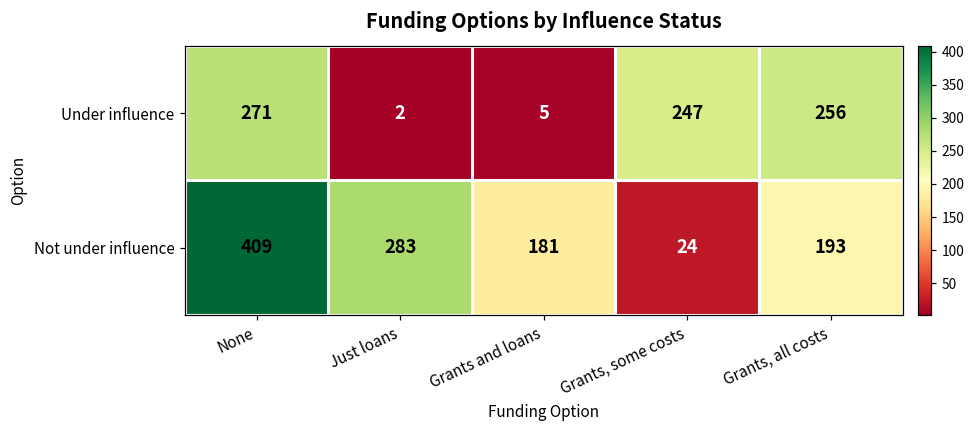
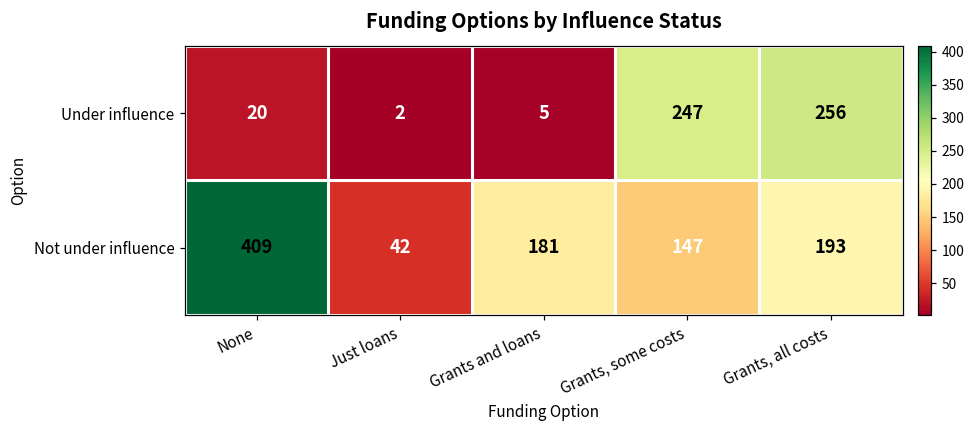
  {
    "Under influence": {
-     "None": 271,
+     "None": 20,
      "Just loans": 2,
      "Grants and loans": 5,
      "Grants, some costs": 247,
      "Grants, all costs": 256
    },
    "Not under influence": {
      "None": 409,
-     "Just loans": 283,
+     "Just loans": 42,
      "Grants and loans": 181,
-     "Grants, some costs": 24,
+     "Grants, some costs": 147,
      "Grants, all costs": 193
    }
  }
